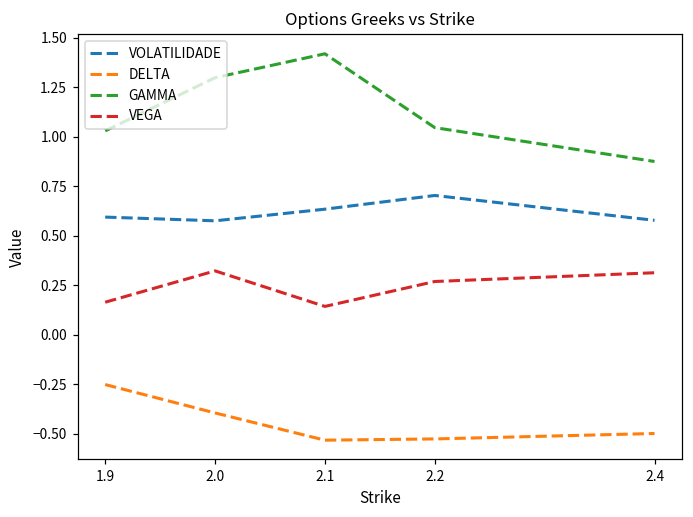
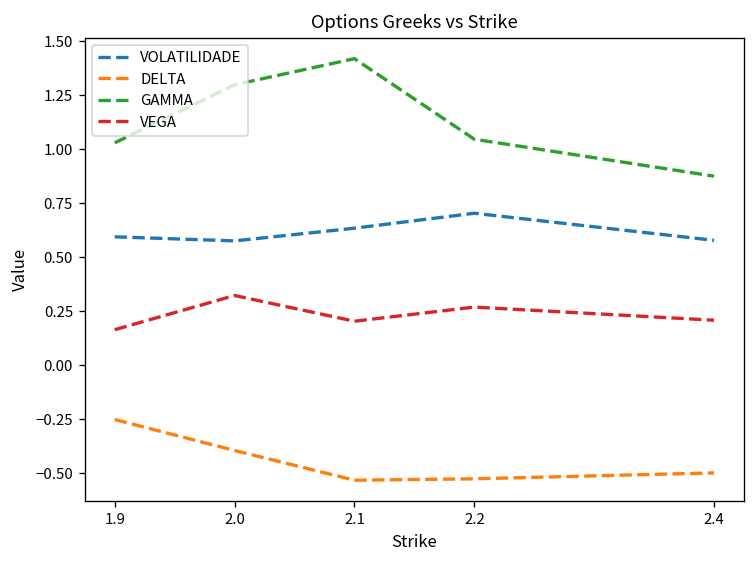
  {
    "VOLATILIDADE": {
      "1.9": 0.60,
      "2.0": 0.58,
      "2.1": 0.64,
      "2.2": 0.70,
      "2.4": 0.58
    },
    "DELTA": {
      "1.9": -0.25,
      "2.0": -0.39,
      "2.1": -0.53,
      "2.2": -0.53,
      "2.4": -0.50
    },
    "GAMMA": {
      "1.9": 1.03,
      "2.1": 1.42,
      "2.2": 1.05,
      "2.4": 0.88
    },
    "VEGA": {
      "1.9": 0.17,
      "2.0": 0.32,
-     "2.1": 0.14,
+     "2.1": 0.20,
      "2.2": 0.27,
-     "2.4": 0.31
+     "2.4": 0.21
    }
  }
